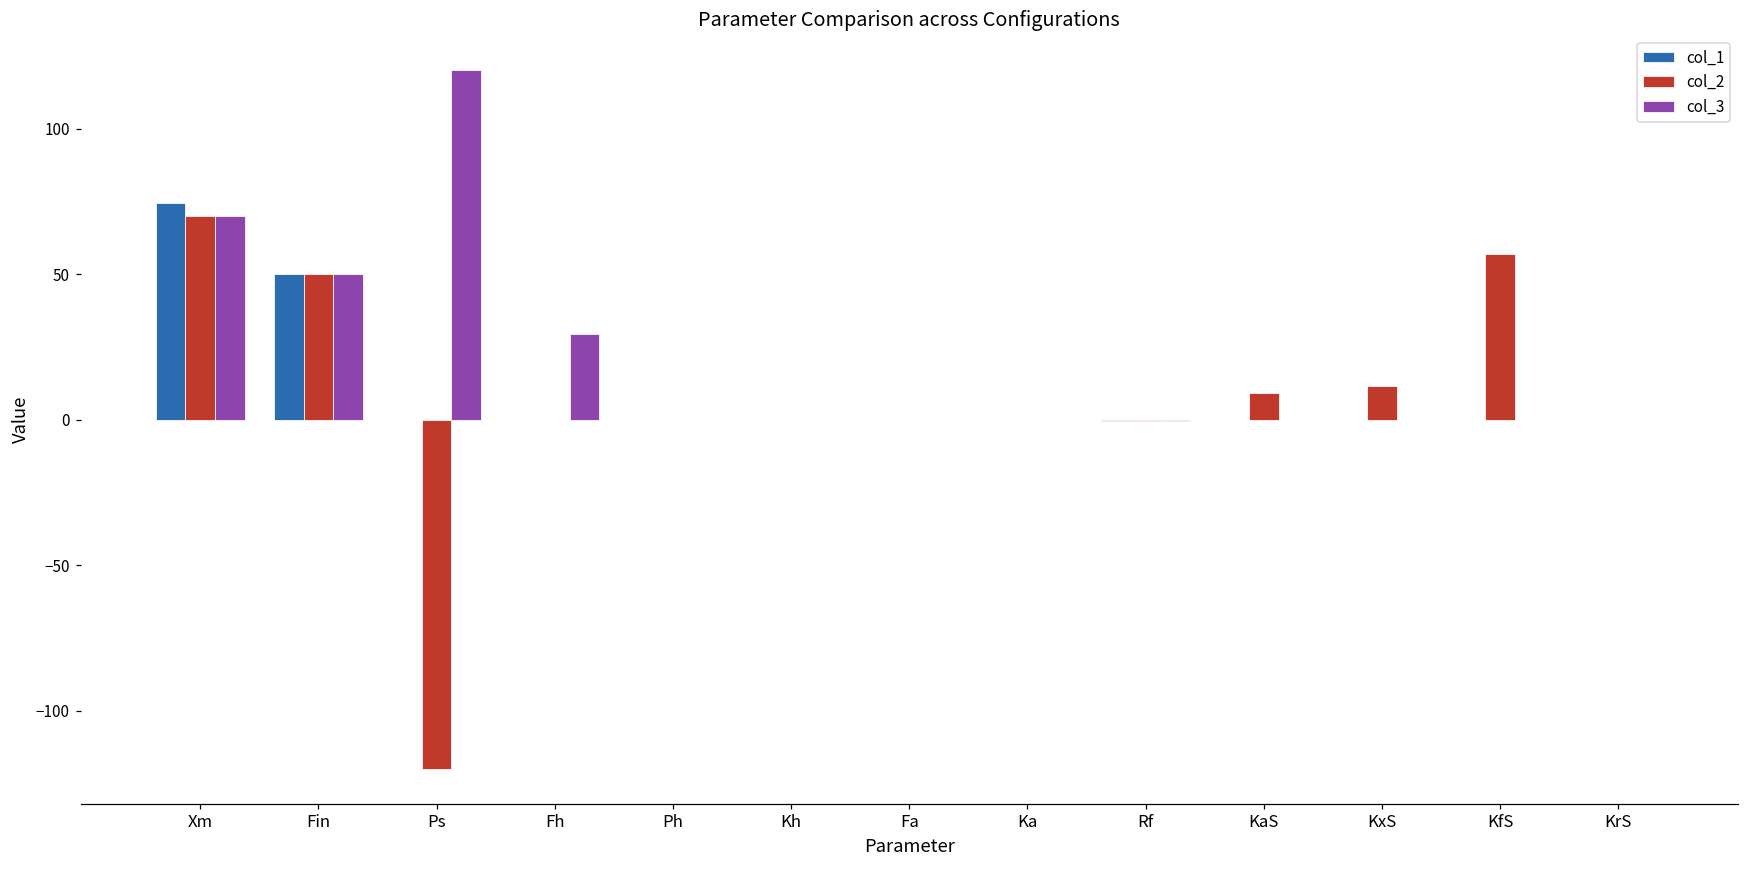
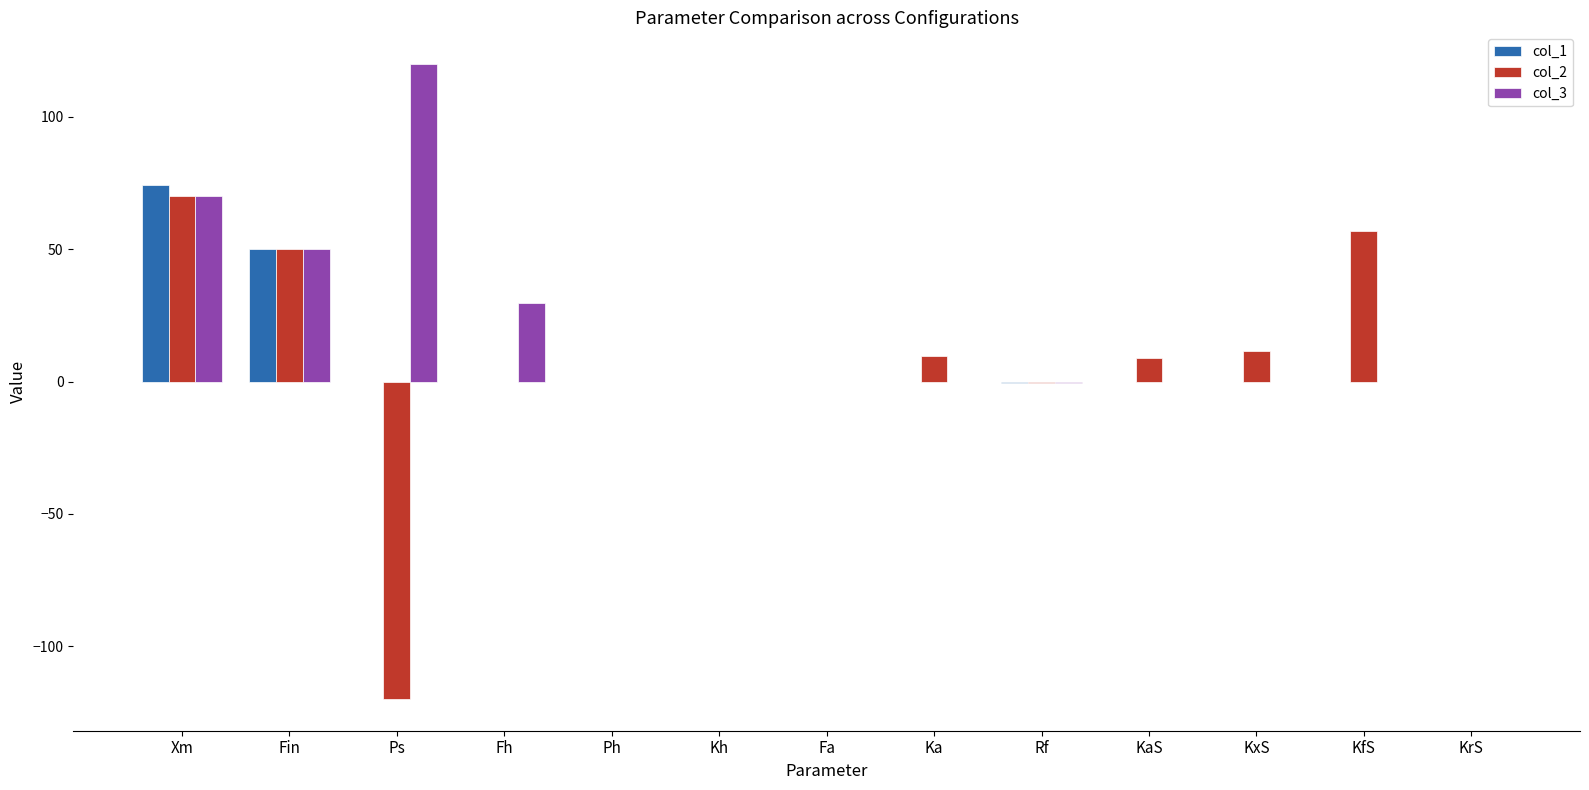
  {
    "col_1": {
      "Xm": 74,
      "Fin": 50,
      "Ps": 0,
      "Fh": 0,
      "Ph": 0,
      "Kh": 0,
      "Fa": 0,
      "Ka": 0,
      "KaS": 0,
      "KxS": 0,
      "KfS": 0,
      "KrS": 0
    },
    "col_2": {
      "Xm": 70,
      "Fin": 50,
      "Ps": -120,
      "Fh": 0,
      "Ph": 0,
      "Kh": 0,
      "Fa": 0,
-     "Ka": 0,
+     "Ka": 10,
      "KaS": 9,
      "KxS": 12,
      "KfS": 57,
      "KrS": 0
    },
    "col_3": {
      "Xm": 70,
      "Fin": 50,
      "Ps": 120,
      "Fh": 30,
      "Ph": 0,
      "Kh": 0,
      "Fa": 0,
      "Ka": 0,
      "KaS": 0,
      "KxS": 0,
      "KfS": 0,
      "KrS": 0
    }
  }
